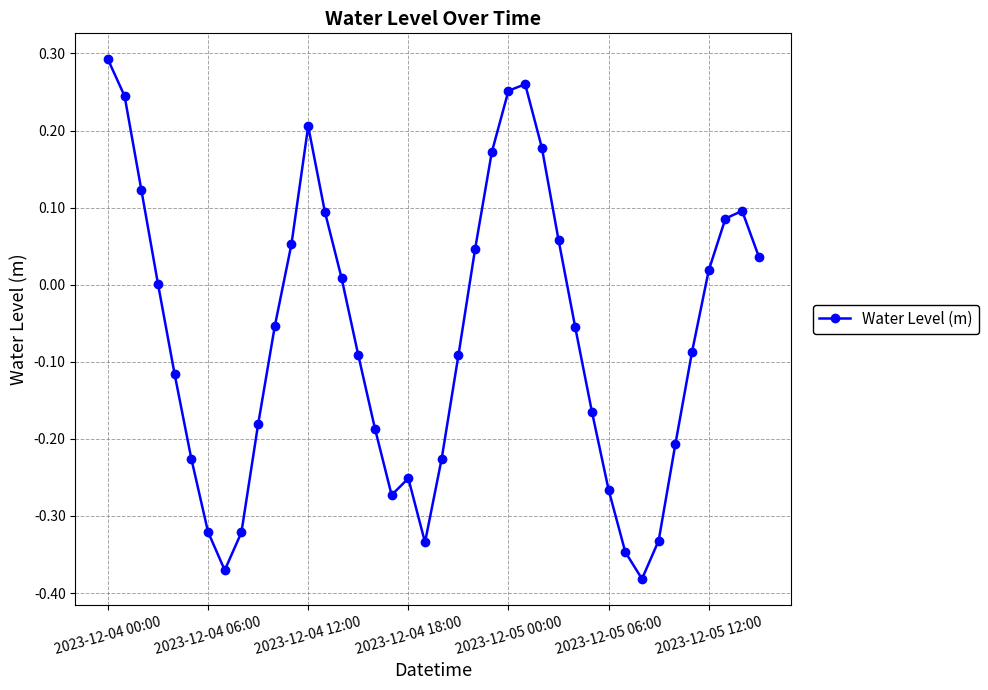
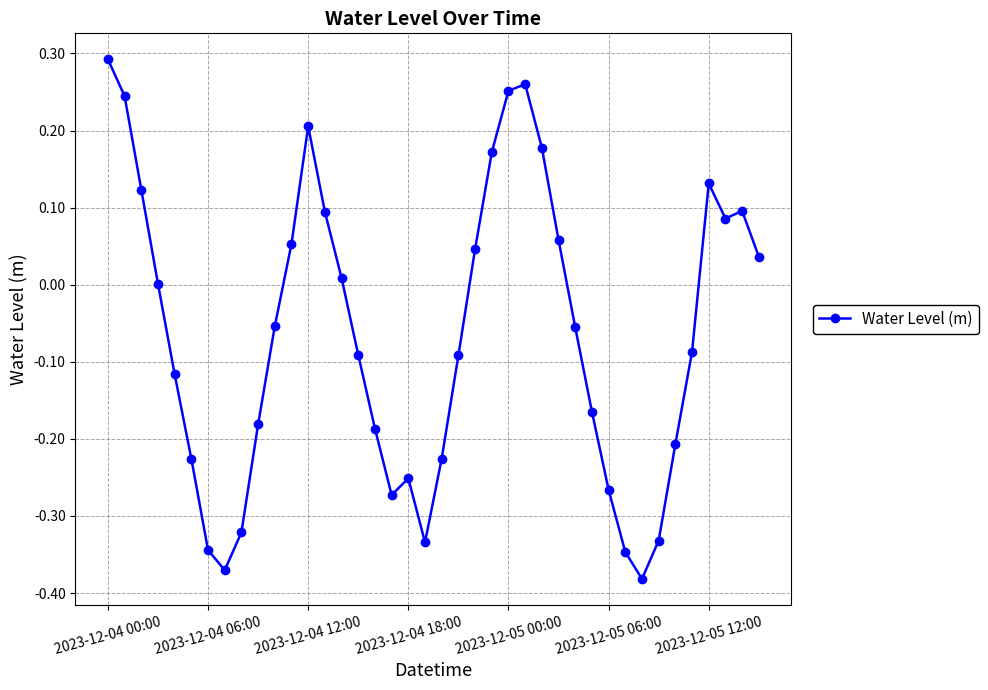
  {
    "2023-12-04 00:00": 0.29,
-   "2023-12-04 06:00": -0.32,
+   "2023-12-04 06:00": -0.34,
    "2023-12-04 12:00": 0.21,
    "2023-12-04 18:00": -0.25,
    "2023-12-05 00:00": 0.25,
    "2023-12-05 06:00": -0.27,
-   "2023-12-05 12:00": 0.02
+   "2023-12-05 12:00": 0.13
  }
